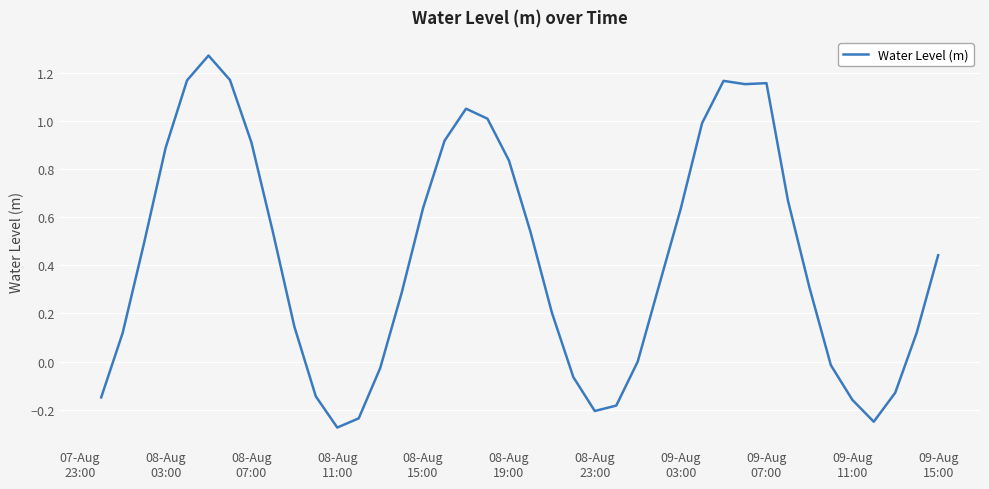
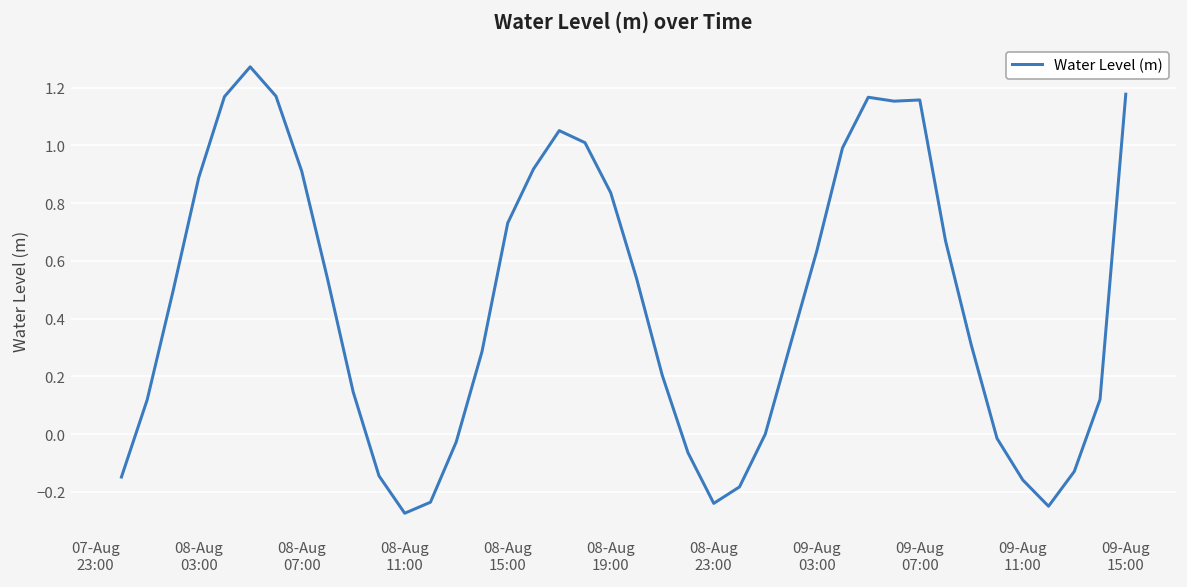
  {
    "08-Aug 03:00": 0.89,
    "08-Aug 07:00": 0.91,
    "08-Aug 11:00": -0.27,
-   "08-Aug 15:00": 0.64,
+   "08-Aug 15:00": 0.73,
    "08-Aug 19:00": 0.84,
-   "08-Aug 23:00": -0.21,
+   "08-Aug 23:00": -0.24,
    "09-Aug 03:00": 0.63,
    "09-Aug 07:00": 1.16,
    "09-Aug 11:00": -0.16,
-   "09-Aug 15:00": 0.44
+   "09-Aug 15:00": 1.18
  }
